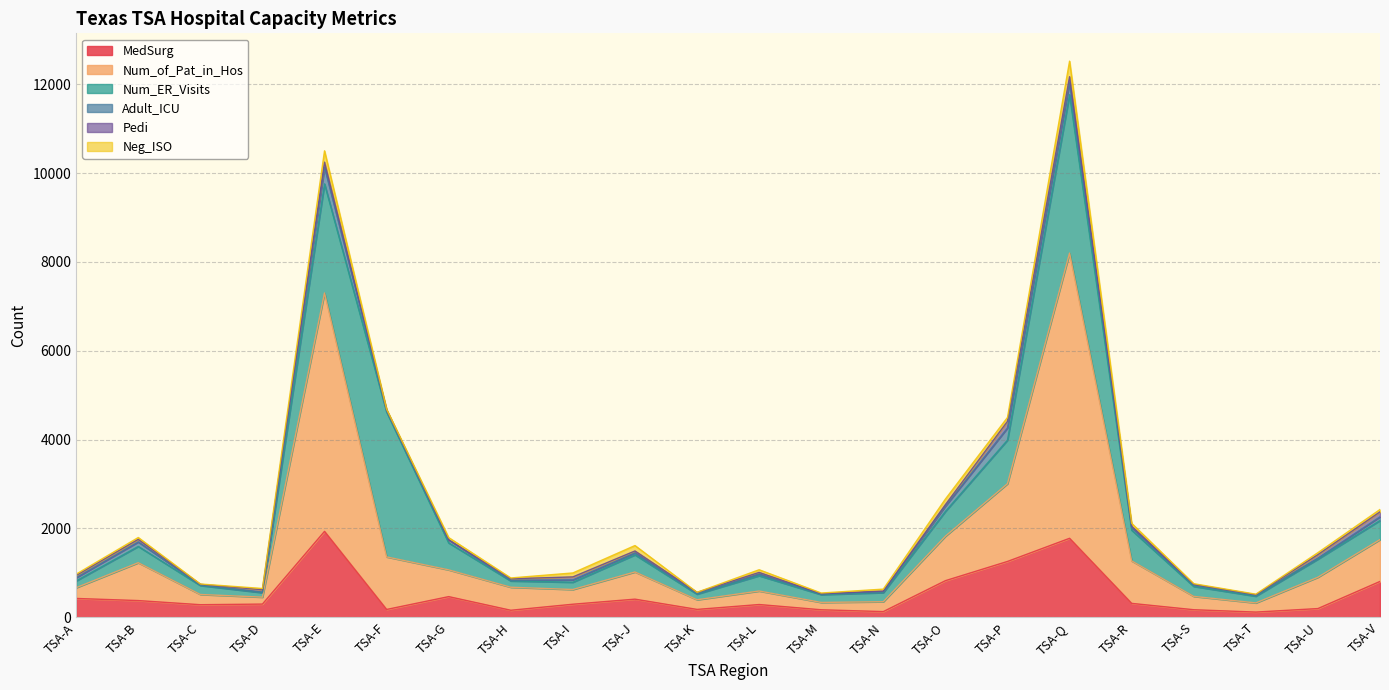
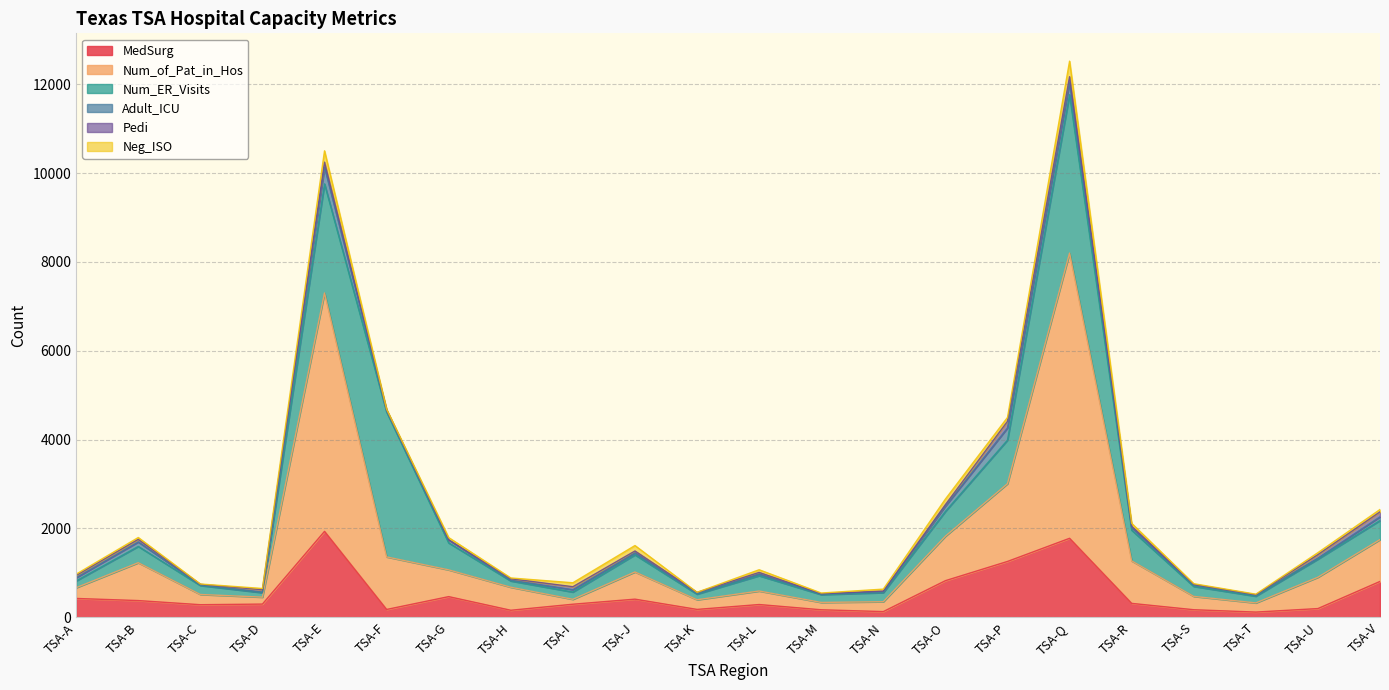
  {
    "MedSurg": {
      "TSA-A": 400,
      "TSA-B": 400,
      "TSA-C": 300,
      "TSA-D": 300,
      "TSA-E": 1900,
      "TSA-F": 200,
      "TSA-G": 500,
      "TSA-H": 200,
      "TSA-I": 300,
      "TSA-J": 400,
      "TSA-K": 200,
      "TSA-L": 300,
      "TSA-M": 200,
      "TSA-N": 100,
      "TSA-O": 800,
      "TSA-P": 1300,
      "TSA-Q": 1800,
      "TSA-R": 300,
      "TSA-S": 200,
      "TSA-T": 100,
      "TSA-U": 200,
      "TSA-V": 800
    },
    "Num_of_Pat_in_Hos": {
      "TSA-A": 200,
      "TSA-B": 900,
      "TSA-C": 200,
      "TSA-D": 200,
      "TSA-E": 5400,
      "TSA-F": 1200,
      "TSA-G": 600,
      "TSA-H": 500,
-     "TSA-I": 300,
+     "TSA-I": 100,
      "TSA-J": 600,
      "TSA-K": 200,
      "TSA-L": 300,
      "TSA-M": 200,
      "TSA-N": 200,
      "TSA-O": 1000,
      "TSA-P": 1800,
      "TSA-Q": 6400,
      "TSA-R": 1000,
      "TSA-S": 300,
      "TSA-T": 200,
      "TSA-U": 700,
      "TSA-V": 900
    },
    "Pedi": {
      "TSA-E": 100,
      "TSA-I": 100,
      "TSA-P": 100,
      "TSA-Q": 100
    },
    "Neg_ISO": {
      "TSA-E": 300,
      "TSA-I": 100,
      "TSA-J": 100,
      "TSA-L": 100,
      "TSA-O": 100,
      "TSA-P": 100,
      "TSA-Q": 400,
      "TSA-R": 100
    }
  }
